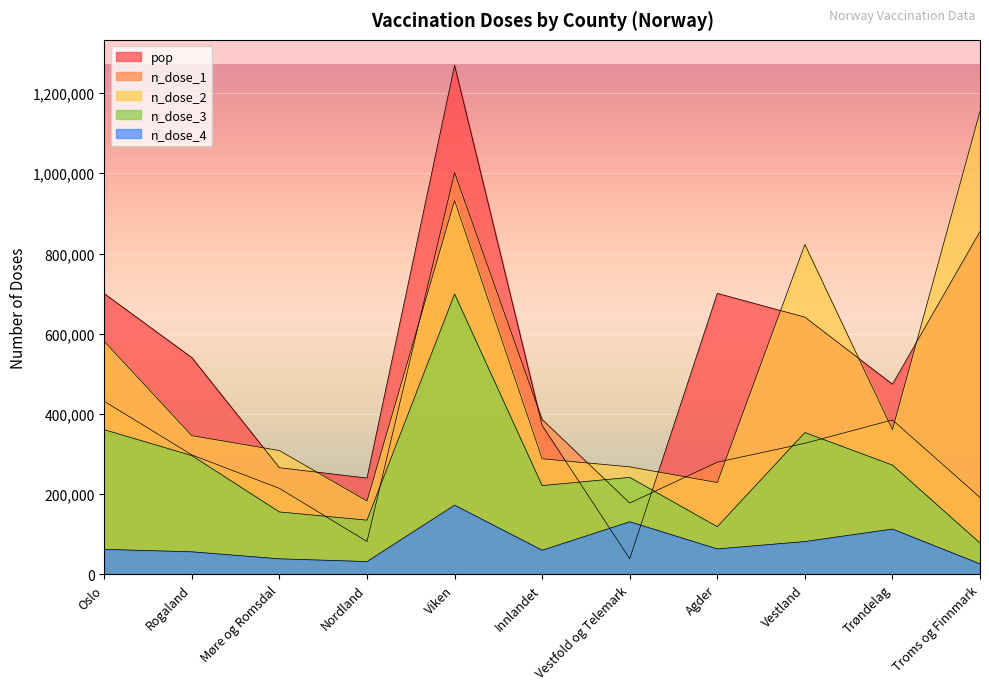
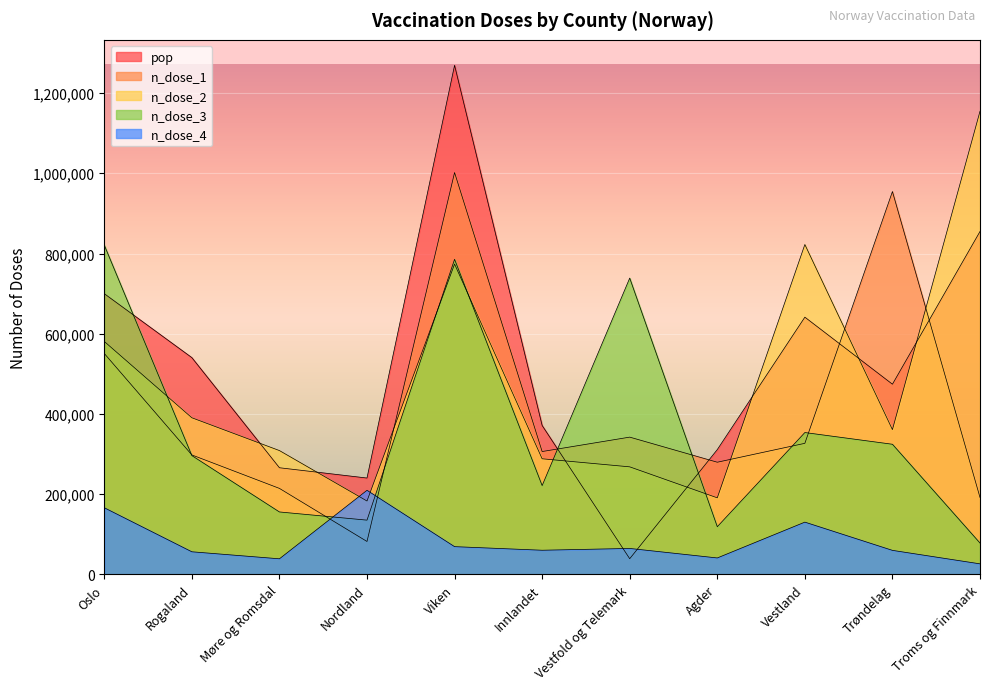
  {
    "pop": {
      "Oslo": "700,000",
      "Rogaland": "540,000",
      "Møre og Romsdal": "270,000",
      "Nordland": "240,000",
      "Viken": "1,270,000",
      "Innlandet": "370,000",
      "Vestfold og Telemark": "40,000",
-     "Agder": "700,000",
+     "Agder": "310,000",
      "Vestland": "640,000",
      "Trøndelag": "470,000",
      "Troms og Finnmark": "850,000"
    },
    "n_dose_1": {
-     "Oslo": "430,000",
+     "Oslo": "550,000",
      "Møre og Romsdal": "210,000",
      "Nordland": "80,000",
      "Viken": "1,000,000",
-     "Innlandet": "390,000",
-     "Vestfold og Telemark": "180,000",
+     "Innlandet": "310,000",
+     "Vestfold og Telemark": "340,000",
      "Agder": "280,000",
      "Vestland": "330,000",
-     "Trøndelag": "390,000",
+     "Trøndelag": "950,000",
      "Troms og Finnmark": "190,000"
    },
    "n_dose_2": {
      "Oslo": "580,000",
-     "Rogaland": "350,000",
+     "Rogaland": "390,000",
      "Møre og Romsdal": "310,000",
      "Nordland": "180,000",
-     "Viken": "930,000",
+     "Viken": "770,000",
      "Innlandet": "290,000",
      "Vestfold og Telemark": "270,000",
-     "Agder": "230,000",
+     "Agder": "190,000",
      "Vestland": "820,000",
      "Trøndelag": "360,000",
      "Troms og Finnmark": "1,150,000"
    },
    "n_dose_3": {
-     "Oslo": "360,000",
+     "Oslo": "820,000",
      "Møre og Romsdal": "160,000",
      "Nordland": "140,000",
-     "Viken": "700,000",
+     "Viken": "790,000",
      "Innlandet": "220,000",
-     "Vestfold og Telemark": "240,000",
+     "Vestfold og Telemark": "740,000",
      "Agder": "120,000",
      "Vestland": "350,000",
-     "Trøndelag": "270,000",
+     "Trøndelag": "320,000",
      "Troms og Finnmark": "80,000"
    },
    "n_dose_4": {
-     "Oslo": "60,000",
+     "Oslo": "170,000",
      "Rogaland": "60,000",
      "Møre og Romsdal": "40,000",
-     "Nordland": "30,000",
-     "Viken": "170,000",
+     "Nordland": "210,000",
+     "Viken": "70,000",
      "Innlandet": "60,000",
-     "Vestfold og Telemark": "130,000",
-     "Agder": "60,000",
-     "Vestland": "80,000",
-     "Trøndelag": "110,000",
+     "Vestfold og Telemark": "60,000",
+     "Agder": "40,000",
+     "Vestland": "130,000",
+     "Trøndelag": "60,000",
      "Troms og Finnmark": "30,000"
    }
  }
